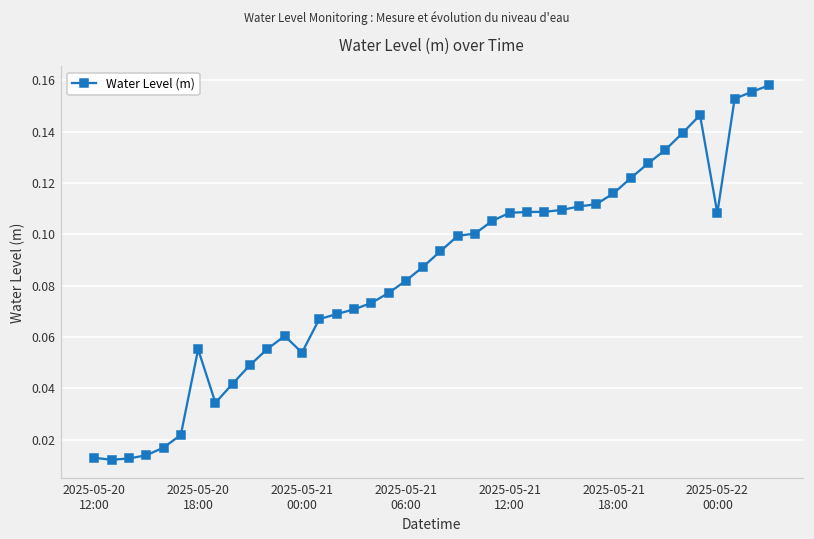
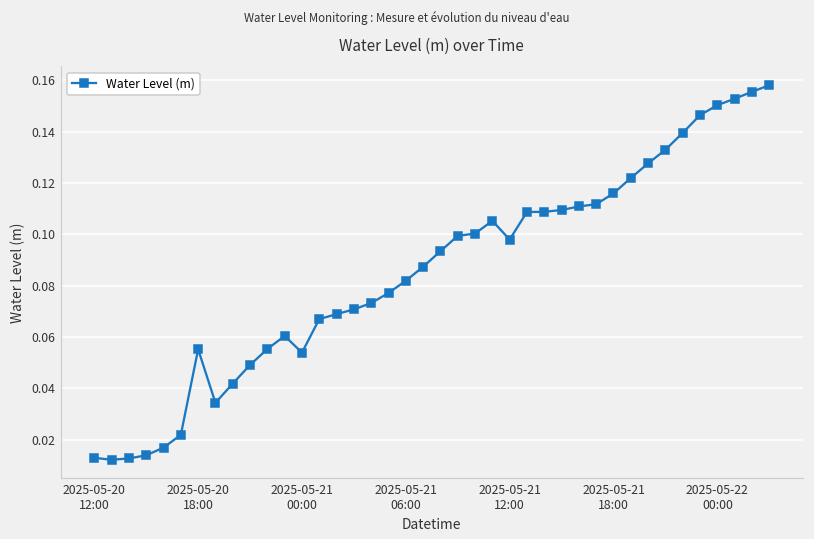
  {
    "2025-05-20 12:00": 0.013,
    "2025-05-20 18:00": 0.055,
    "2025-05-21 00:00": 0.054,
    "2025-05-21 06:00": 0.082,
-   "2025-05-21 12:00": 0.108,
+   "2025-05-21 12:00": 0.098,
    "2025-05-21 18:00": 0.116,
-   "2025-05-22 00:00": 0.108
+   "2025-05-22 00:00": 0.150
  }
